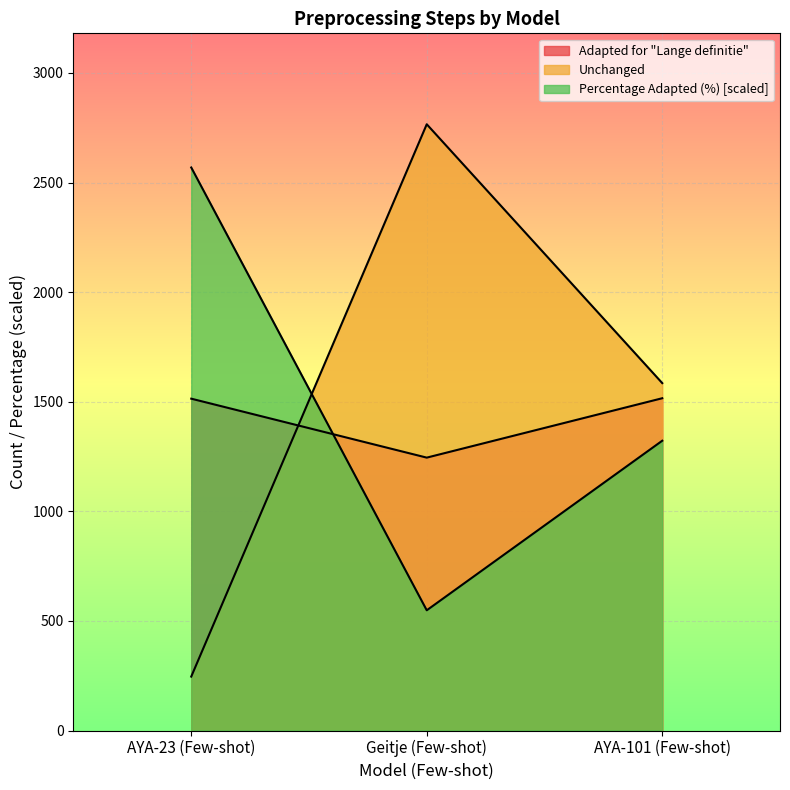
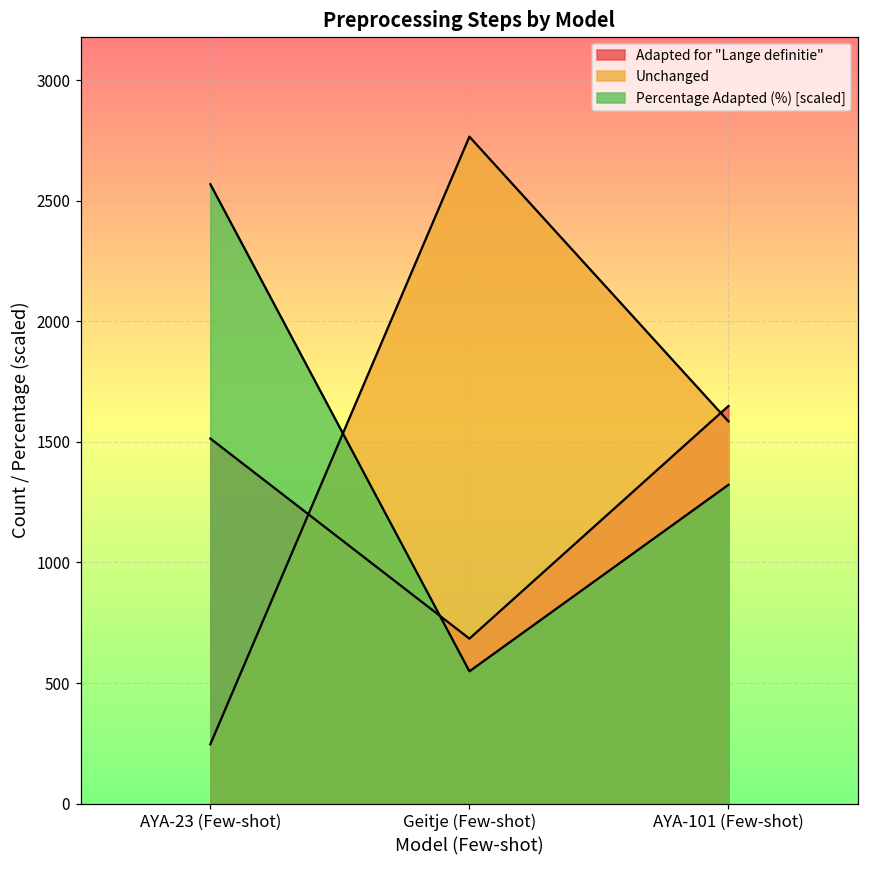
  {
    "Adapted for \"Lange definitie\"": {
      "AYA-23 (Few-shot)": 1510,
-     "Geitje (Few-shot)": 1250,
-     "AYA-101 (Few-shot)": 1520
+     "Geitje (Few-shot)": 680,
+     "AYA-101 (Few-shot)": 1650
    },
    "Unchanged": {
      "AYA-23 (Few-shot)": 250,
      "Geitje (Few-shot)": 2770,
      "AYA-101 (Few-shot)": 1590
    },
    "Percentage Adapted (%) [scaled]": {
      "AYA-23 (Few-shot)": 2570,
      "Geitje (Few-shot)": 550,
      "AYA-101 (Few-shot)": 1320
    }
  }
